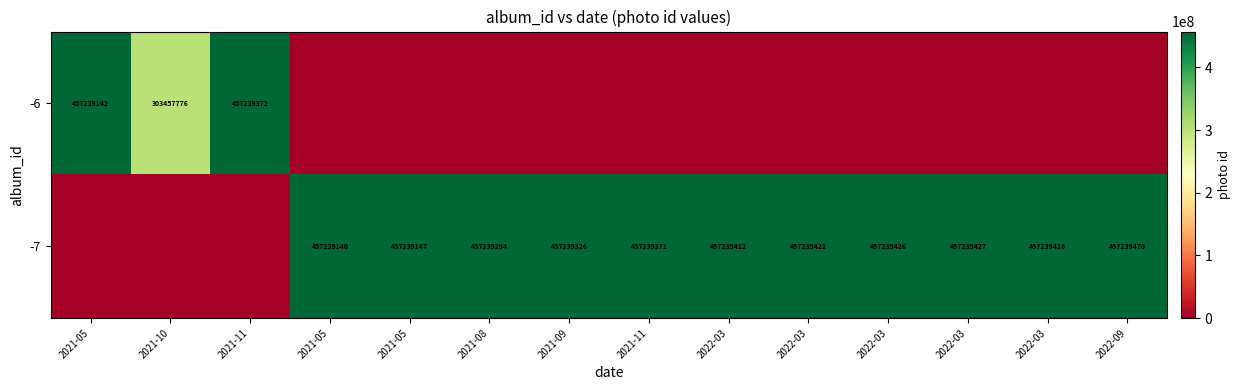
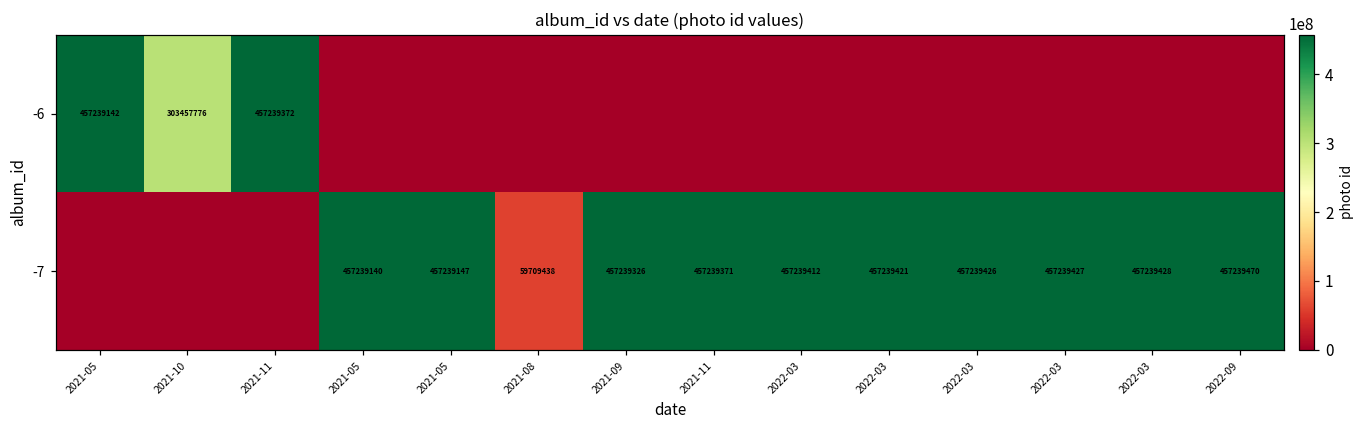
  {
    "-6": {
      "2021-10": 303457776
    },
    "-7": {
-     "2021-08": 457239294,
+     "2021-08": 59709438,
      "2021-09": 457239326,
      "2022-09": 457239470
    }
  }
